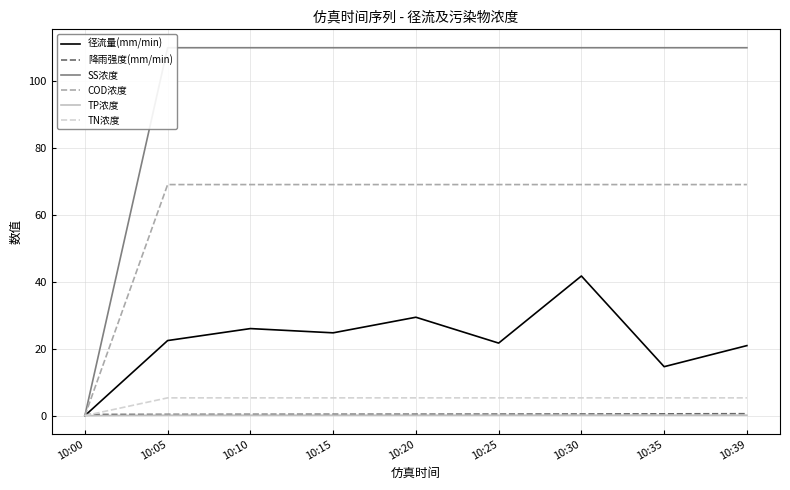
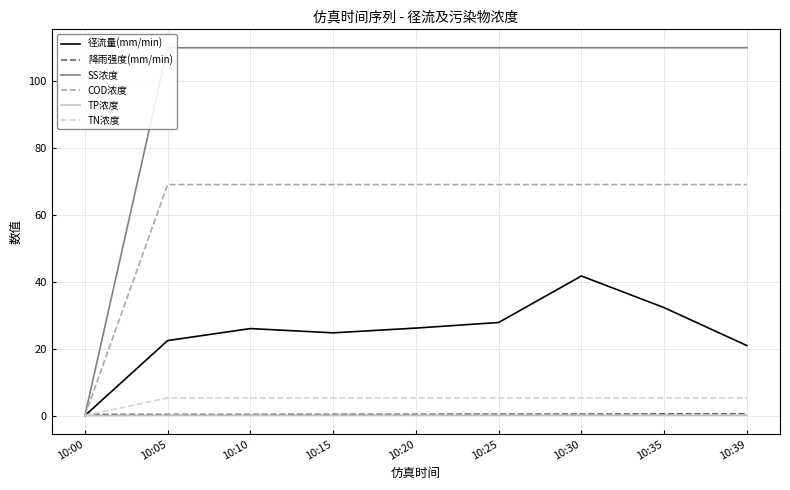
  {
    "径流量(mm/min)": {
      "10:05": 22,
      "10:10": 26,
      "10:15": 25,
-     "10:20": 29,
-     "10:25": 22,
+     "10:20": 26,
+     "10:25": 28,
      "10:30": 42,
-     "10:35": 15,
+     "10:35": 32,
      "10:39": 21
    }
  }
